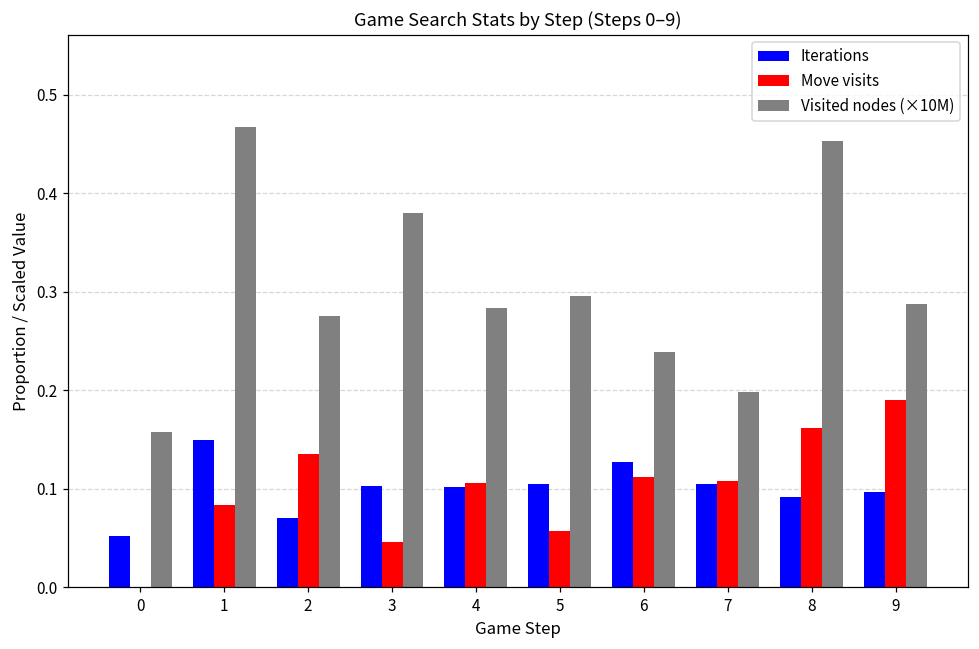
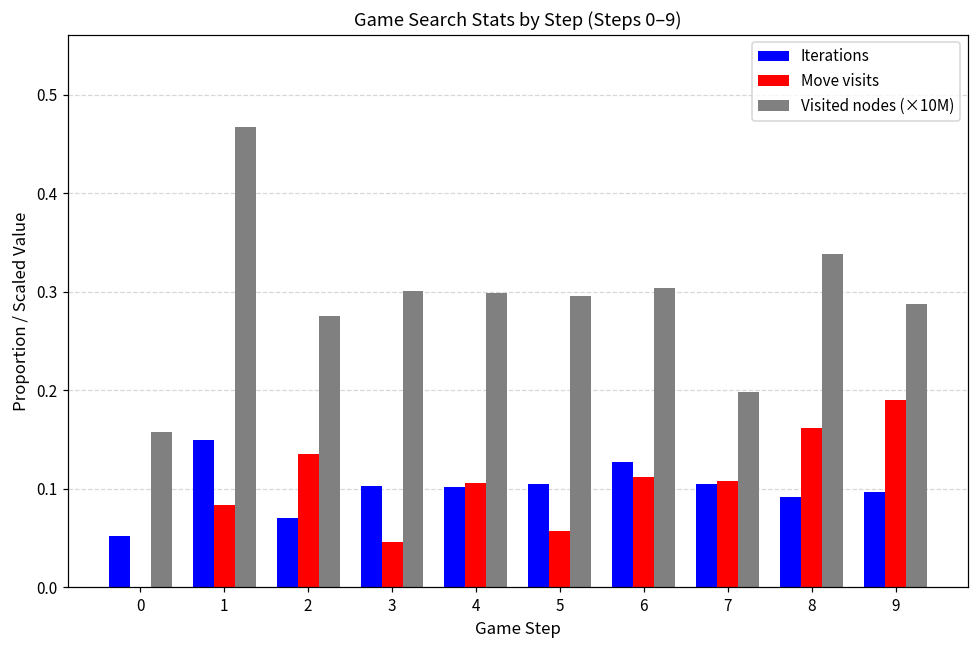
  {
    "Iterations": {
      "0": 0.05,
      "1": 0.15,
      "2": 0.07,
      "3": 0.10,
      "4": 0.10,
      "5": 0.10,
      "6": 0.13,
      "7": 0.10,
      "8": 0.09,
      "9": 0.10
    },
    "Move visits": {
      "0": 0.00,
      "1": 0.08,
      "2": 0.14,
      "3": 0.05,
      "4": 0.11,
      "5": 0.06,
      "6": 0.11,
      "7": 0.11,
      "8": 0.16,
      "9": 0.19
    },
    "Visited nodes (×10M)": {
      "0": 0.16,
      "1": 0.47,
      "2": 0.28,
-     "3": 0.38,
-     "4": 0.28,
+     "3": 0.30,
+     "4": 0.30,
      "5": 0.30,
-     "6": 0.24,
+     "6": 0.30,
      "7": 0.20,
-     "8": 0.45,
+     "8": 0.34,
      "9": 0.29
    }
  }
